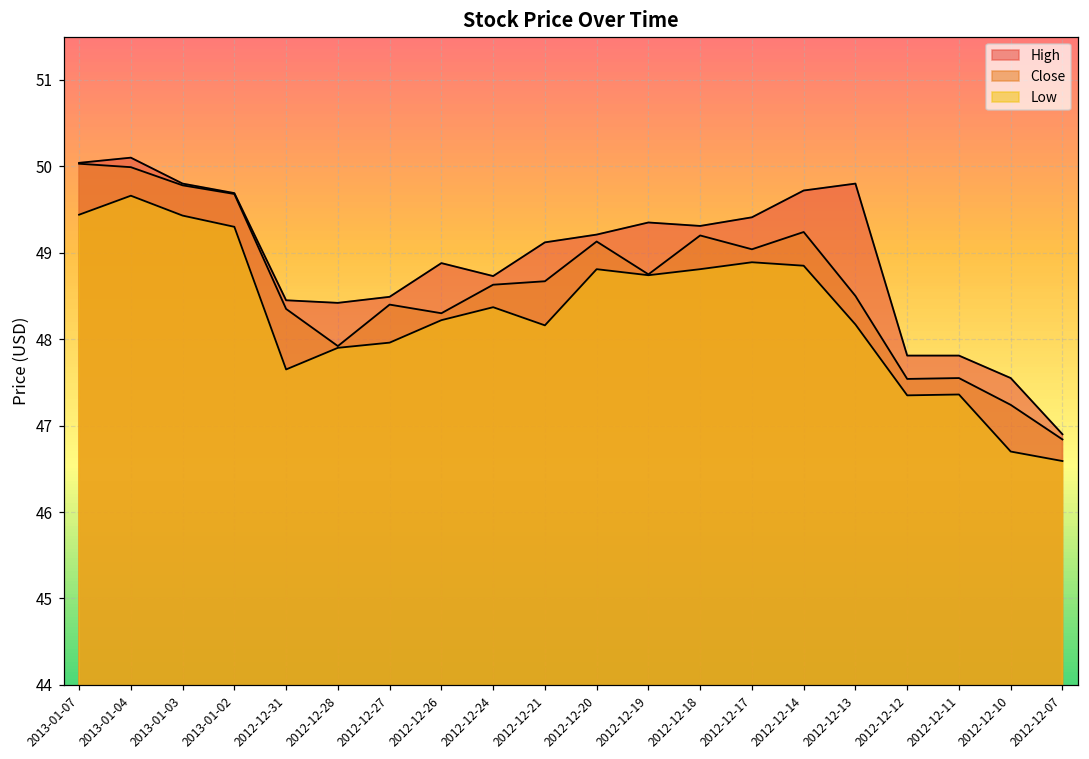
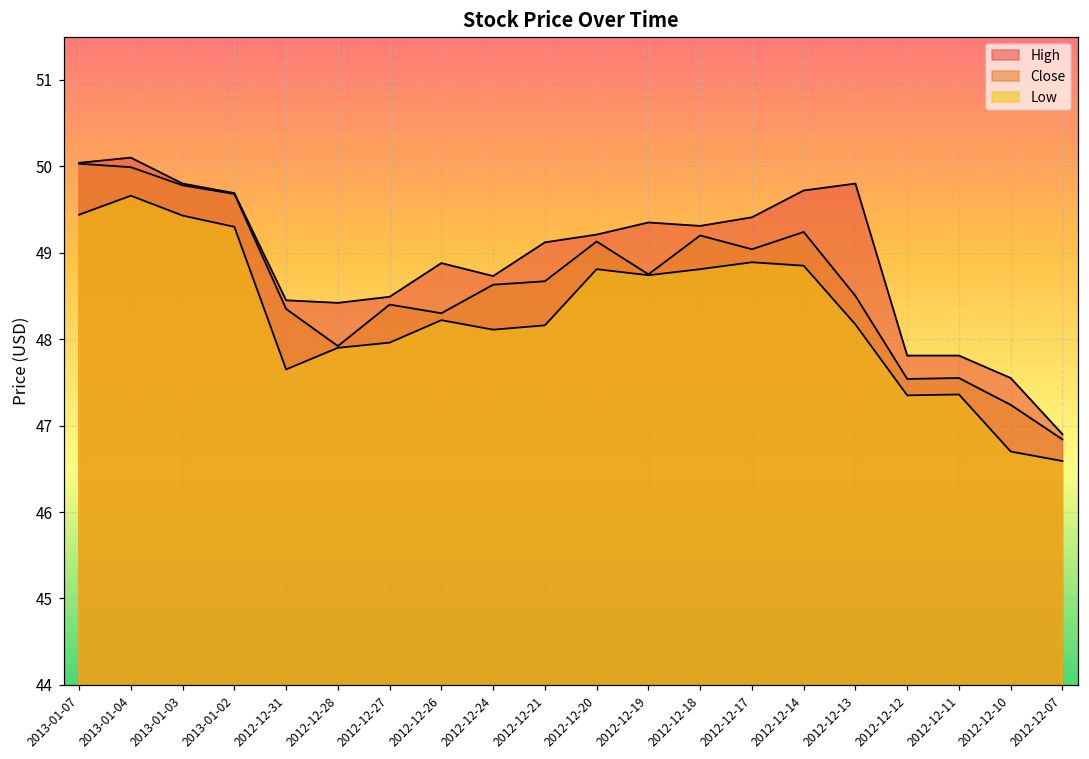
  {
    "Low": {
      "2013-01-07": 49.4,
      "2013-01-04": 49.7,
      "2013-01-03": 49.4,
      "2013-01-02": 49.3,
      "2012-12-31": 47.7,
      "2012-12-27": 48.0,
      "2012-12-26": 48.2,
-     "2012-12-24": 48.4,
+     "2012-12-24": 48.1,
      "2012-12-21": 48.2,
      "2012-12-20": 48.8,
      "2012-12-18": 48.8,
      "2012-12-17": 48.9,
      "2012-12-14": 48.9,
      "2012-12-13": 48.2,
      "2012-12-12": 47.4,
      "2012-12-11": 47.4,
      "2012-12-10": 46.7,
      "2012-12-07": 46.6
    }
  }
